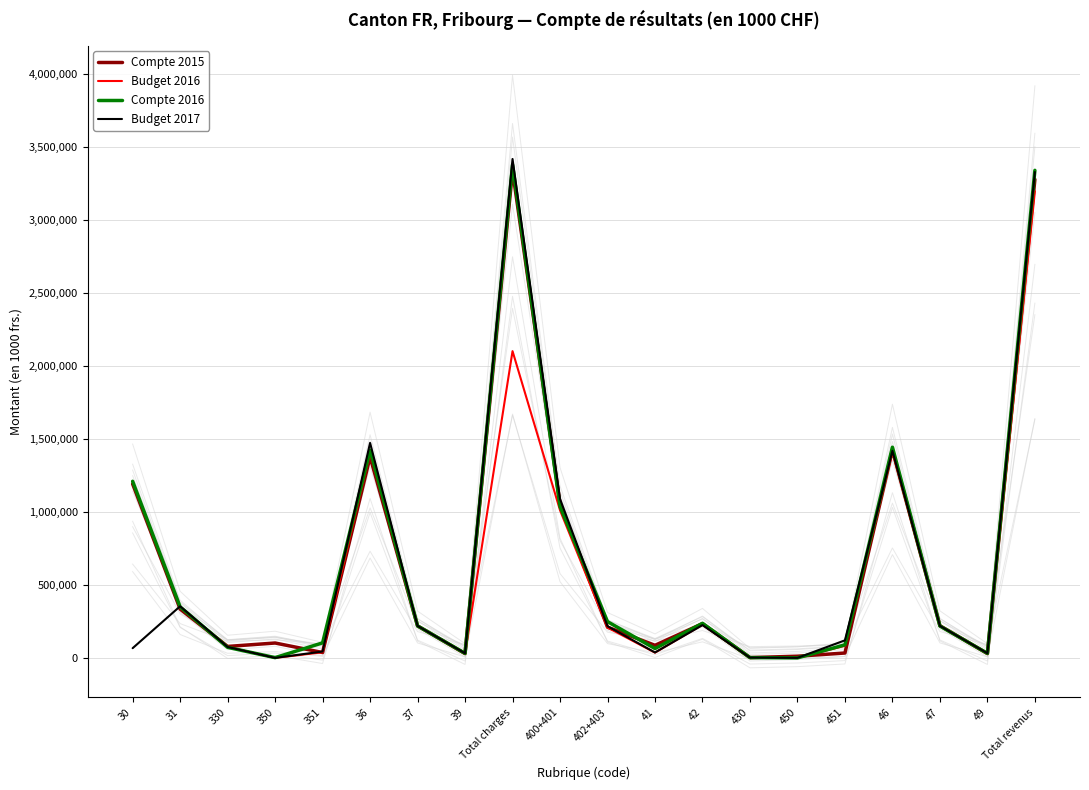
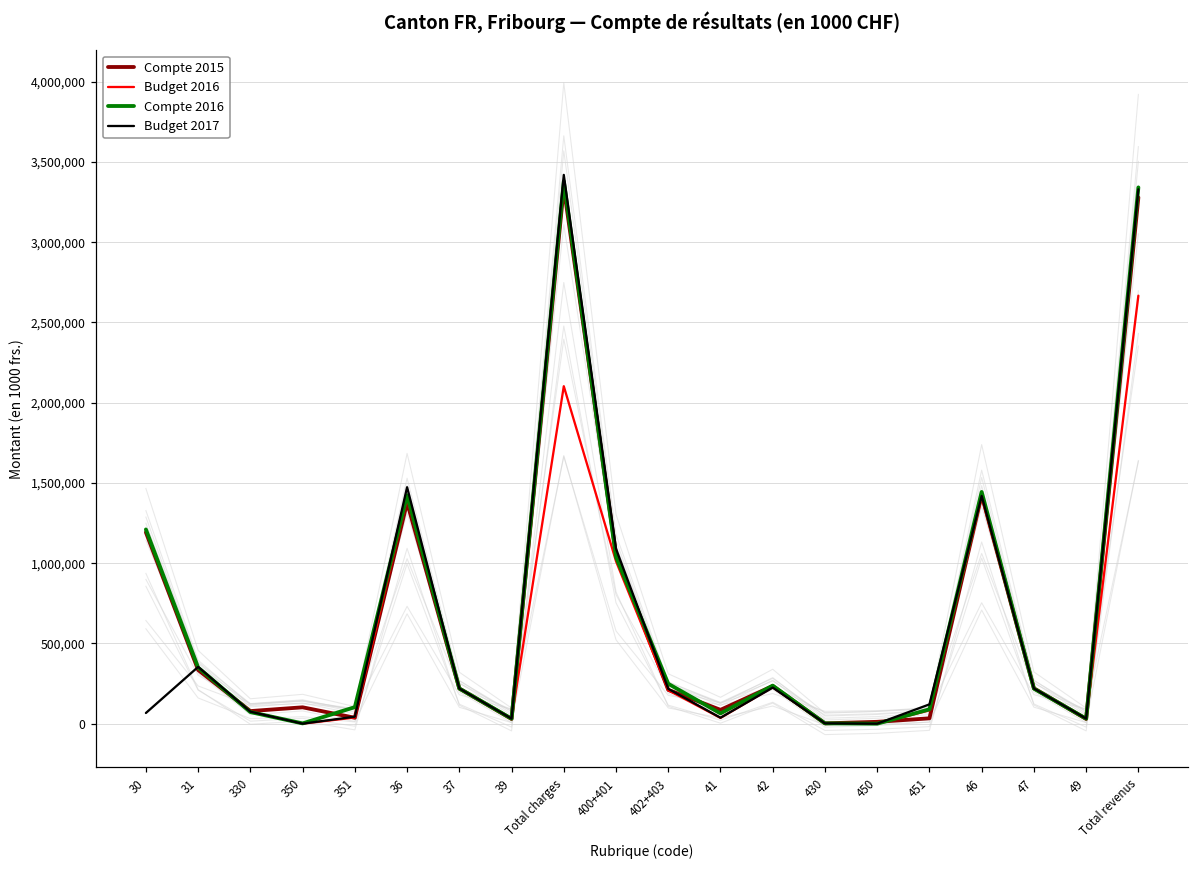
  {
    "Budget 2016": {
      "Total charges": "2,100,000",
-     "Total revenus": "3,200,000"
+     "Total revenus": "2,670,000"
    },
    "Budget 2017": {
      "30": "70,000",
      "400+401": "1,090,000",
      "451": "120,000"
    }
  }
